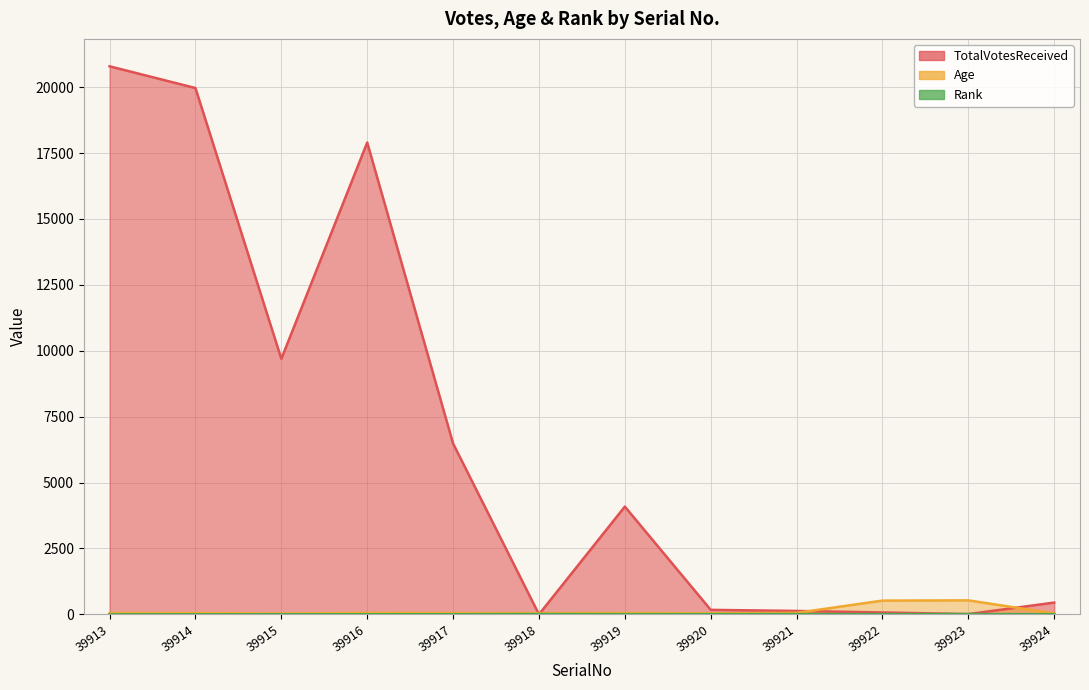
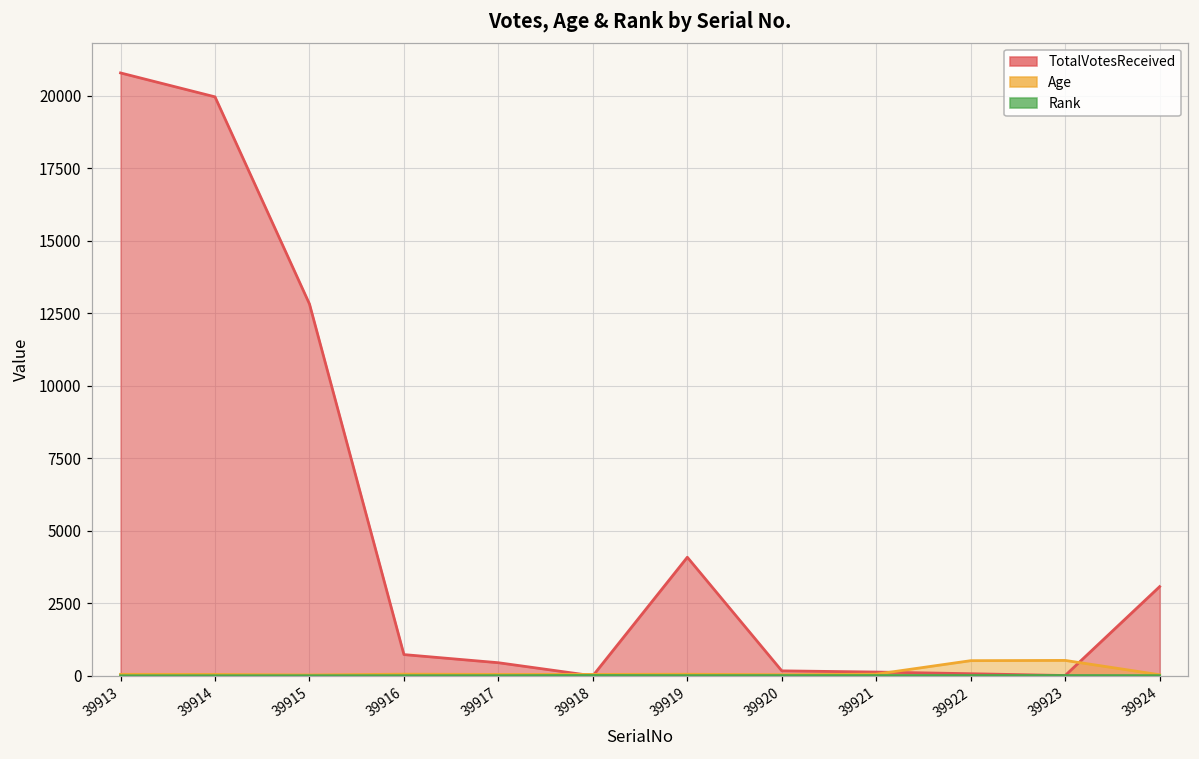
  {
    "TotalVotesReceived": {
      "39913": 20800,
      "39914": 20000,
-     "39915": 9700,
-     "39916": 17900,
-     "39917": 6500,
+     "39915": 12800,
+     "39916": 700,
+     "39917": 500,
      "39919": 4100,
      "39920": 200,
-     "39924": 400
+     "39924": 3100
    },
    "Age": {
      "39922": 500,
      "39923": 500
    }
  }
